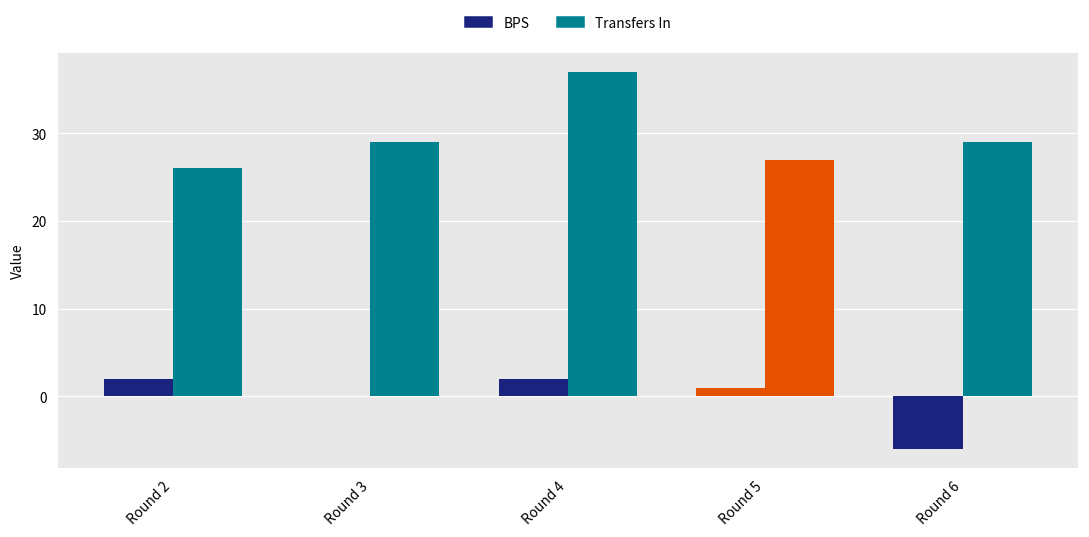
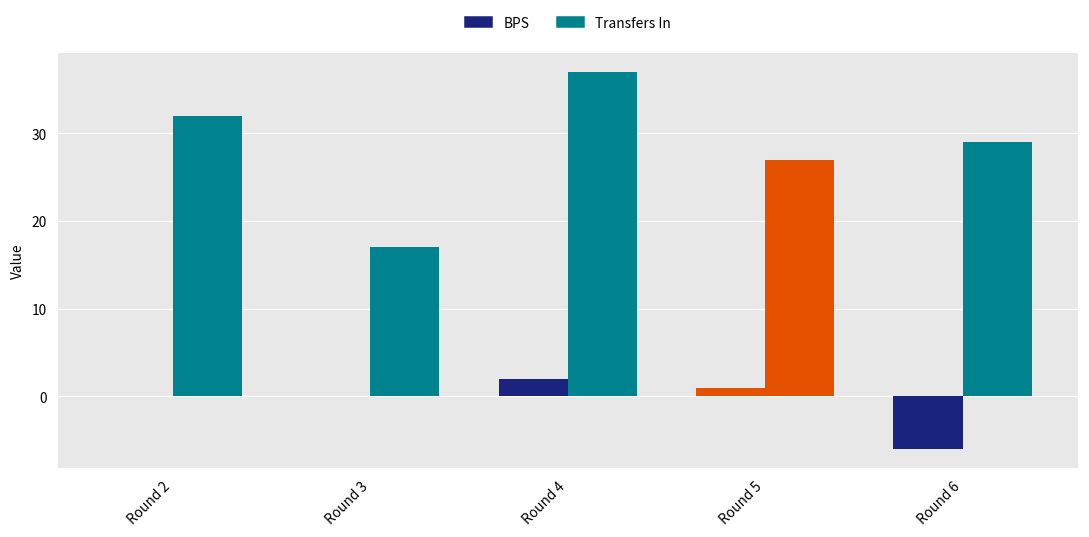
  {
    "BPS": {
-     "Round 2": 2,
+     "Round 2": 0,
      "Round 3": 0,
      "Round 4": 2,
      "Round 5": 1,
      "Round 6": -6
    },
    "Transfers In": {
-     "Round 2": 26,
-     "Round 3": 29,
+     "Round 2": 32,
+     "Round 3": 17,
      "Round 4": 37,
      "Round 5": 27,
      "Round 6": 29
    }
  }
